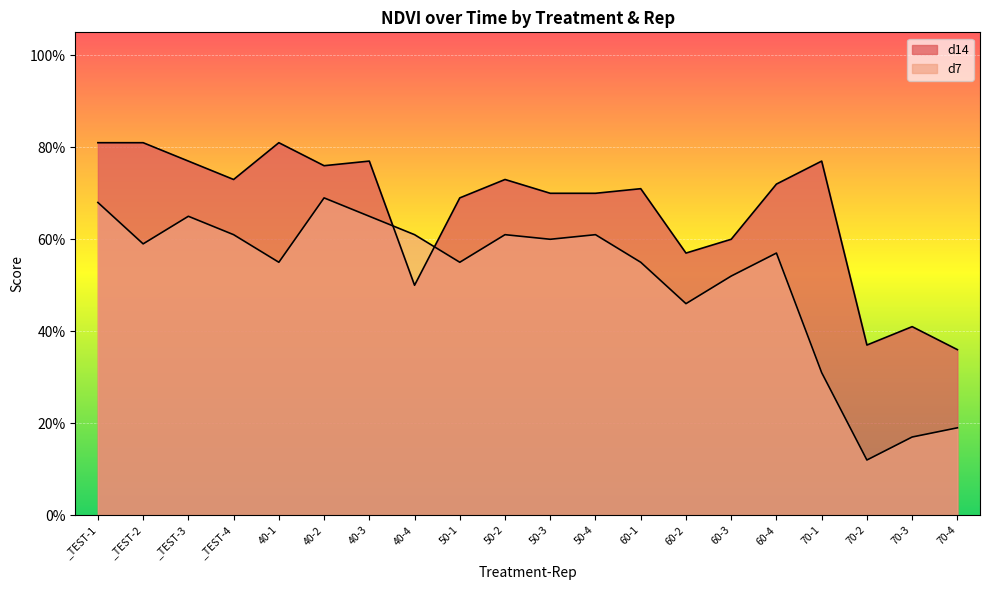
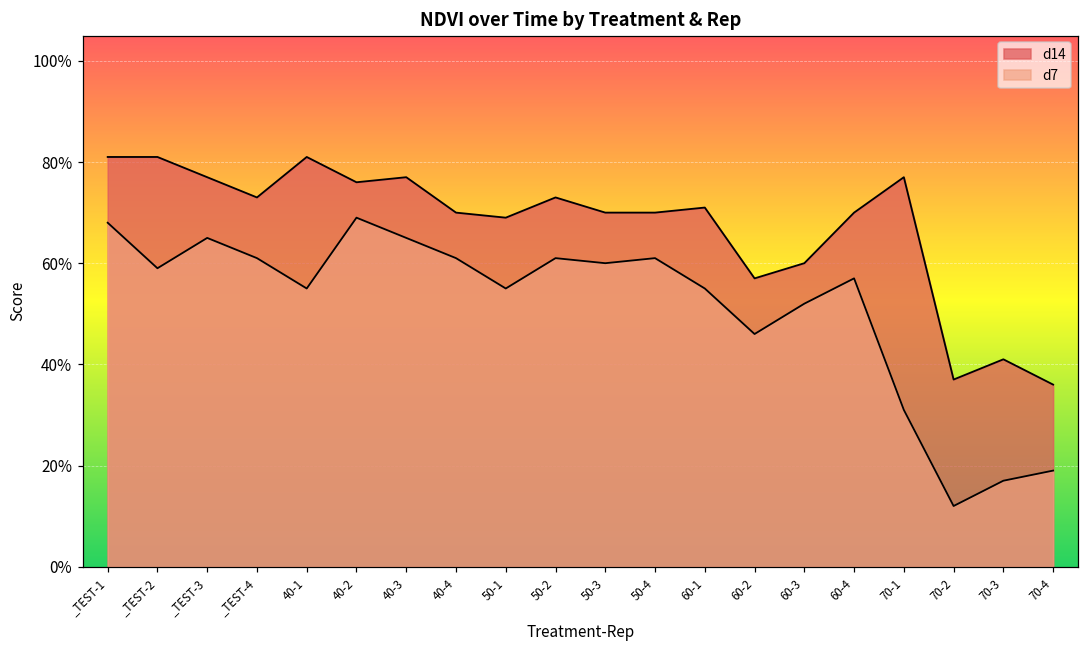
  {
    "d14": {
      "_TEST-1": "81%",
      "_TEST-2": "81%",
      "_TEST-3": "77%",
      "_TEST-4": "73%",
      "40-1": "81%",
      "40-2": "76%",
      "40-3": "77%",
-     "40-4": "50%",
+     "40-4": "70%",
      "50-1": "69%",
      "50-2": "73%",
      "50-3": "70%",
      "50-4": "70%",
      "60-1": "71%",
      "60-2": "57%",
      "60-3": "60%",
-     "60-4": "72%",
+     "60-4": "70%",
      "70-1": "77%",
      "70-2": "37%",
      "70-3": "41%",
      "70-4": "36%"
    },
    "d7": {
      "_TEST-1": "68%",
      "_TEST-2": "59%",
      "_TEST-3": "65%",
      "_TEST-4": "61%",
      "40-1": "55%",
      "40-2": "69%",
      "40-3": "65%",
      "40-4": "61%",
      "50-1": "55%",
      "50-2": "61%",
      "50-3": "60%",
      "50-4": "61%",
      "60-1": "55%",
      "60-2": "46%",
      "60-3": "52%",
      "60-4": "57%",
      "70-1": "31%",
      "70-2": "12%",
      "70-3": "17%",
      "70-4": "19%"
    }
  }
